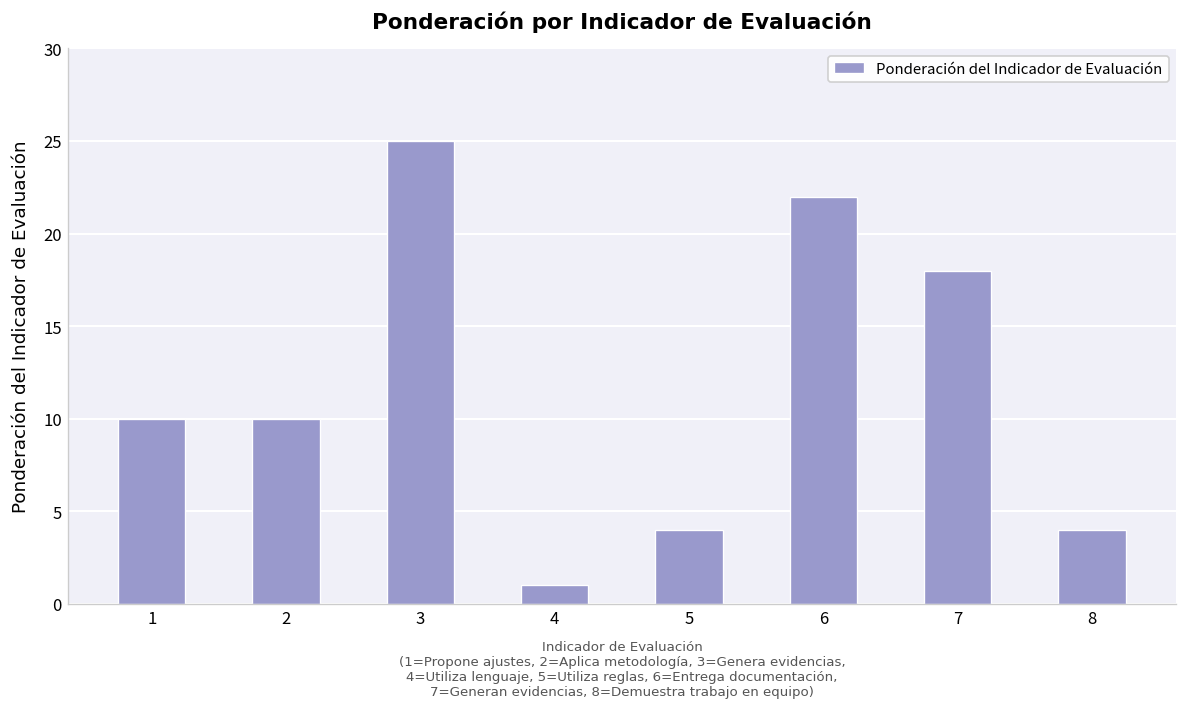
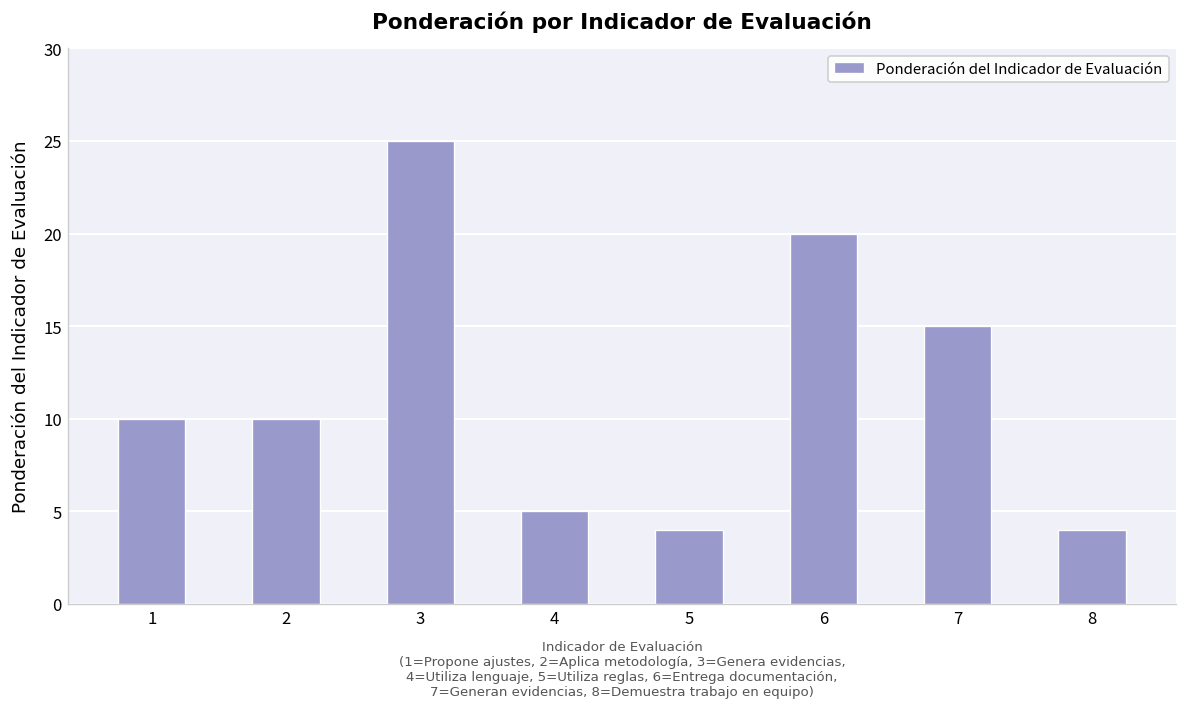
  {
    "1": 10,
    "2": 10,
    "3": 25,
-   "4": 1,
+   "4": 5,
    "5": 4,
-   "6": 22,
-   "7": 18,
+   "6": 20,
+   "7": 15,
    "8": 4
  }
